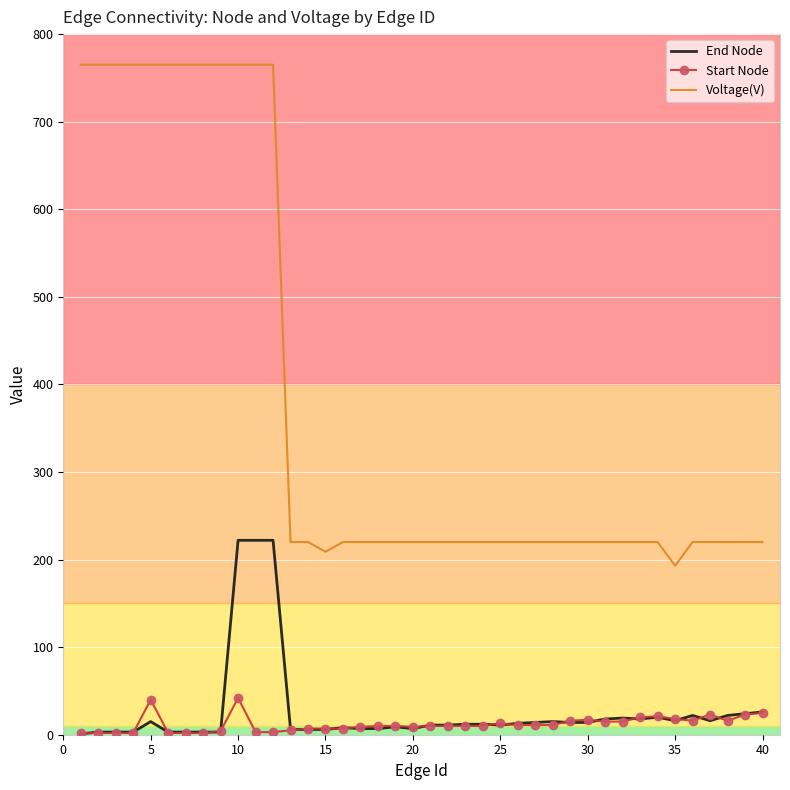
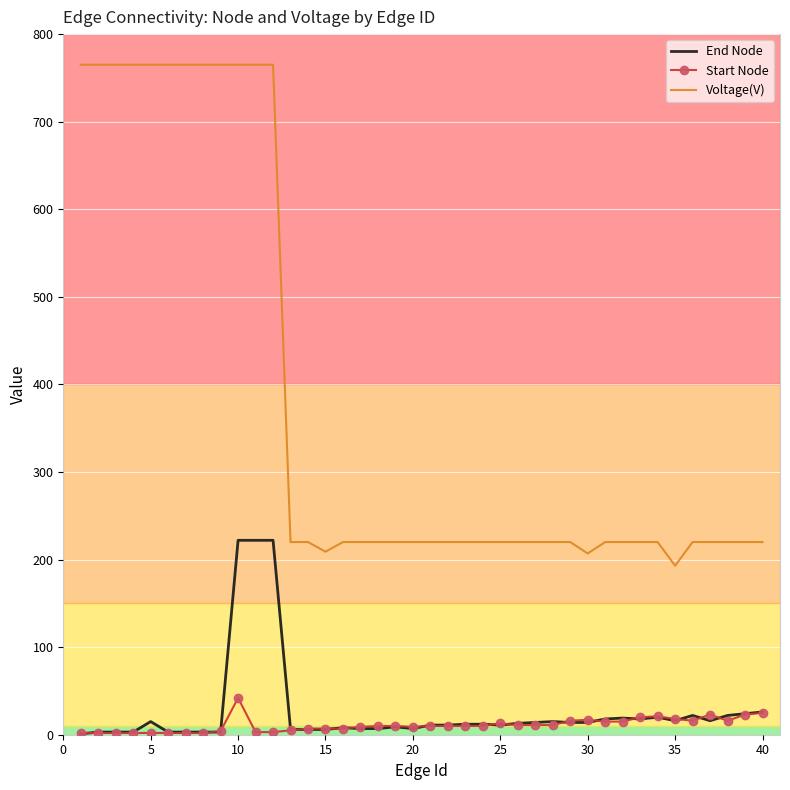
  {
    "End Node": {
      "5": 20,
      "10": 220,
      "30": 10
    },
    "Start Node": {
-     "5": 40,
+     "5": 0,
      "10": 40,
      "30": 20
    },
    "Voltage(V)": {
      "5": 770,
      "10": 770,
      "15": 210,
      "20": 220,
      "25": 220,
-     "30": 220,
+     "30": 210,
      "35": 190,
      "40": 220
    }
  }
